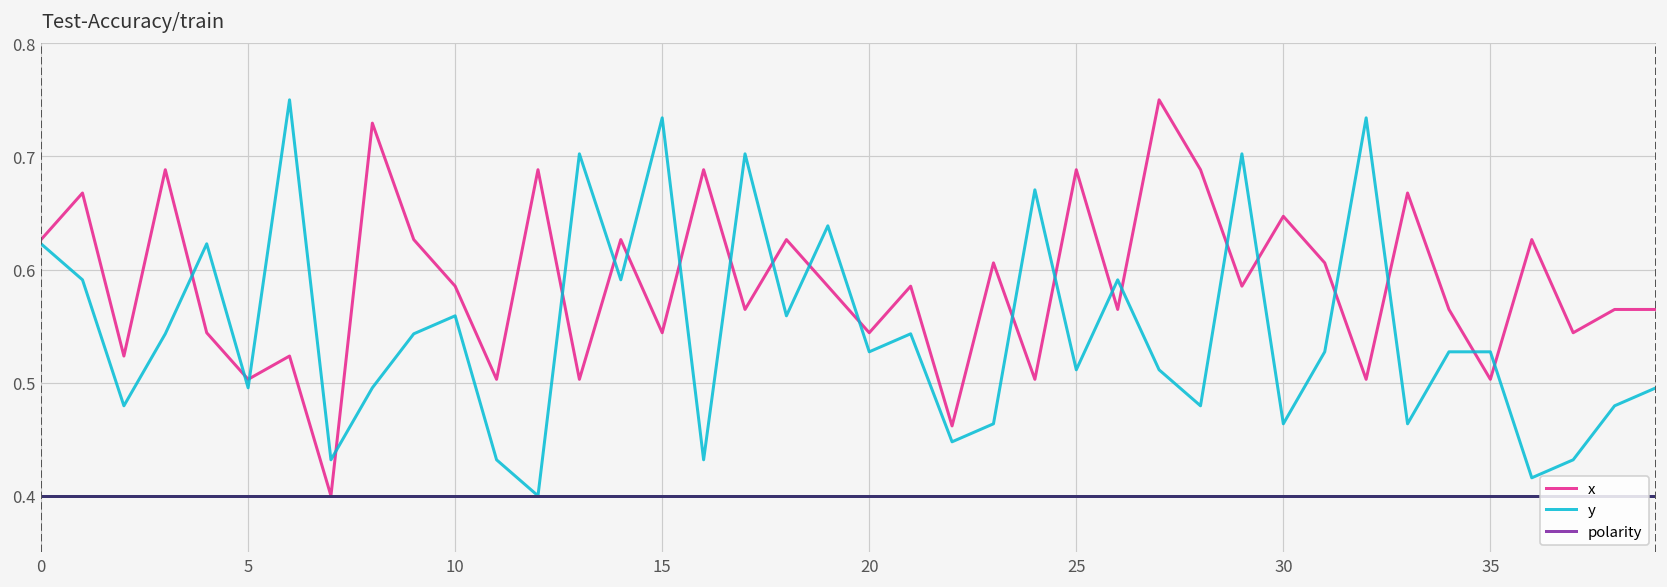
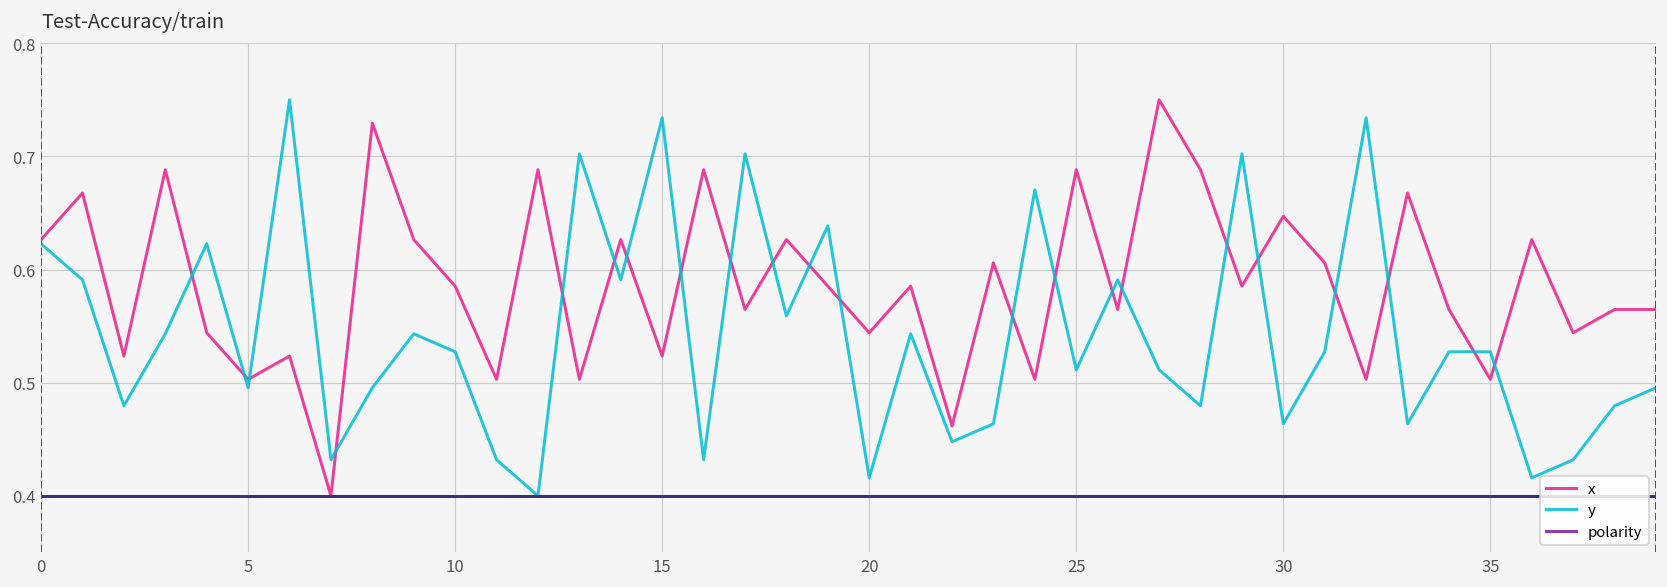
  {
    "x": {
      "0": 0.63,
      "5": 0.50,
      "10": 0.59,
-     "15": 0.54,
+     "15": 0.52,
      "20": 0.54,
      "25": 0.69,
      "30": 0.65,
      "35": 0.50
    },
    "y": {
      "0": 0.62,
      "5": 0.50,
-     "10": 0.56,
+     "10": 0.53,
      "15": 0.73,
-     "20": 0.53,
+     "20": 0.42,
      "25": 0.51,
      "30": 0.46,
      "35": 0.53
    },
    "polarity": {
      "0": 0.40,
      "5": 0.40,
      "10": 0.40,
      "15": 0.40,
      "20": 0.40,
      "25": 0.40,
      "30": 0.40,
      "35": 0.40
    }
  }
